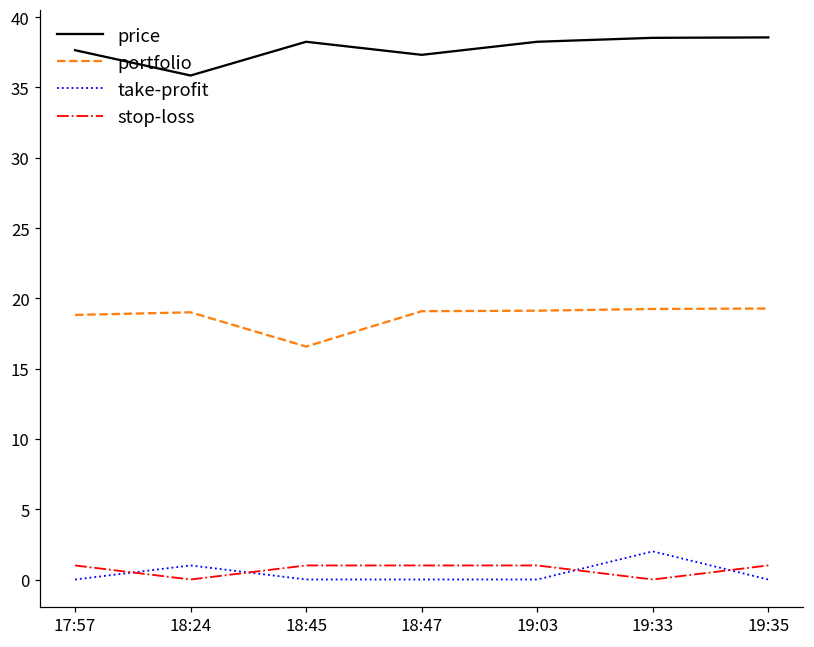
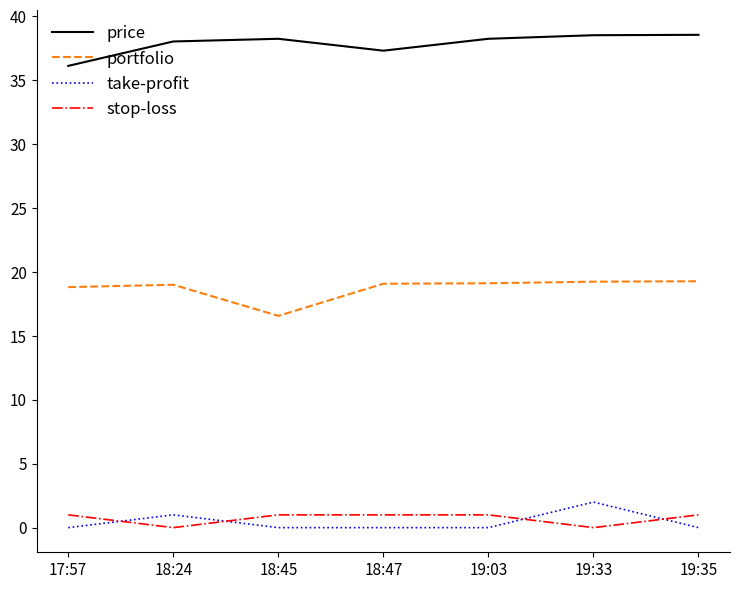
  {
    "price": {
-     "17:57": 37.7,
-     "18:24": 35.9,
+     "17:57": 36.1,
+     "18:24": 38.0,
      "18:45": 38.3,
      "18:47": 37.3,
      "19:03": 38.3,
      "19:33": 38.5,
      "19:35": 38.6
    },
    "portfolio": {
      "17:57": 18.8,
      "18:24": 19.0,
      "18:45": 16.6,
      "18:47": 19.1,
      "19:03": 19.1,
      "19:33": 19.2,
      "19:35": 19.3
    },
    "take-profit": {
      "17:57": 0.0,
      "18:24": 1.0,
      "18:45": 0.0,
      "18:47": 0.0,
      "19:03": 0.0,
      "19:33": 2.0,
      "19:35": 0.0
    },
    "stop-loss": {
      "17:57": 1.0,
      "18:24": 0.0,
      "18:45": 1.0,
      "18:47": 1.0,
      "19:03": 1.0,
      "19:33": 0.0,
      "19:35": 1.0
    }
  }
